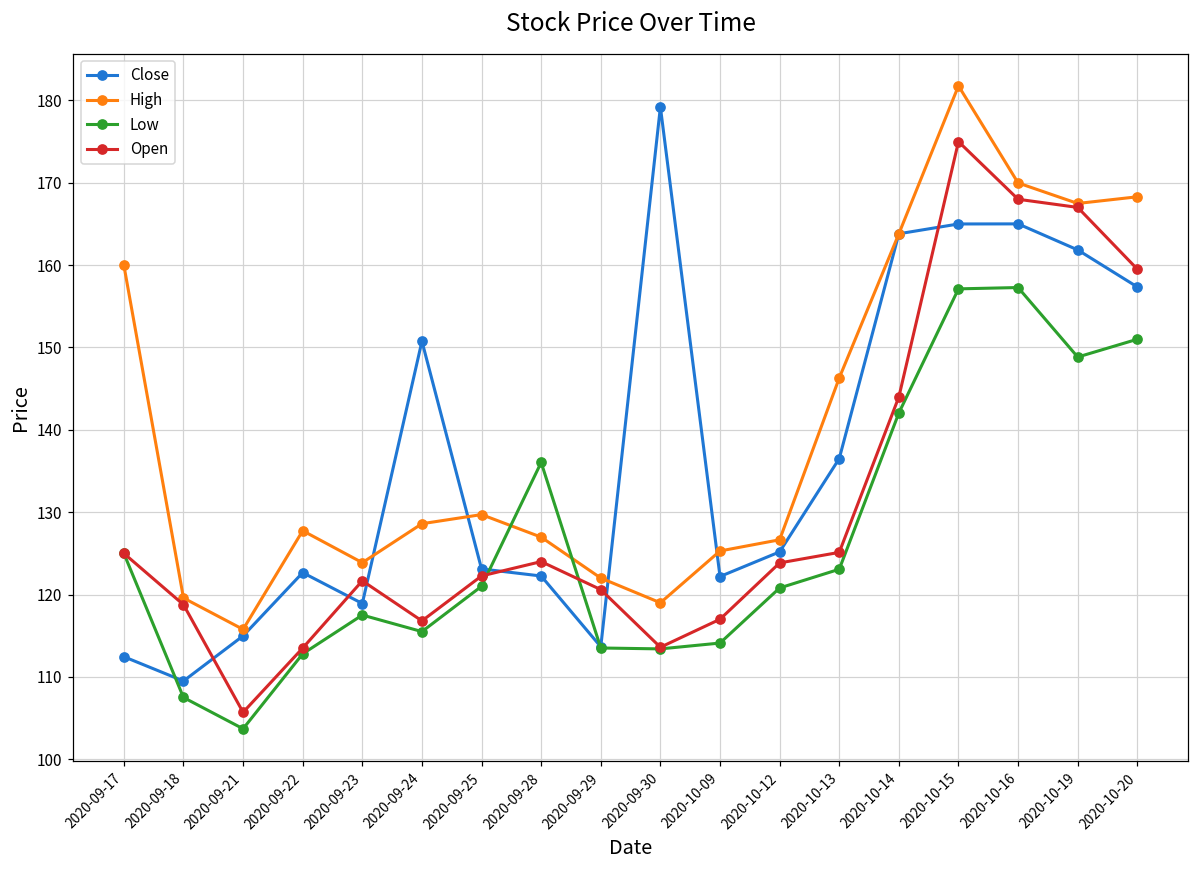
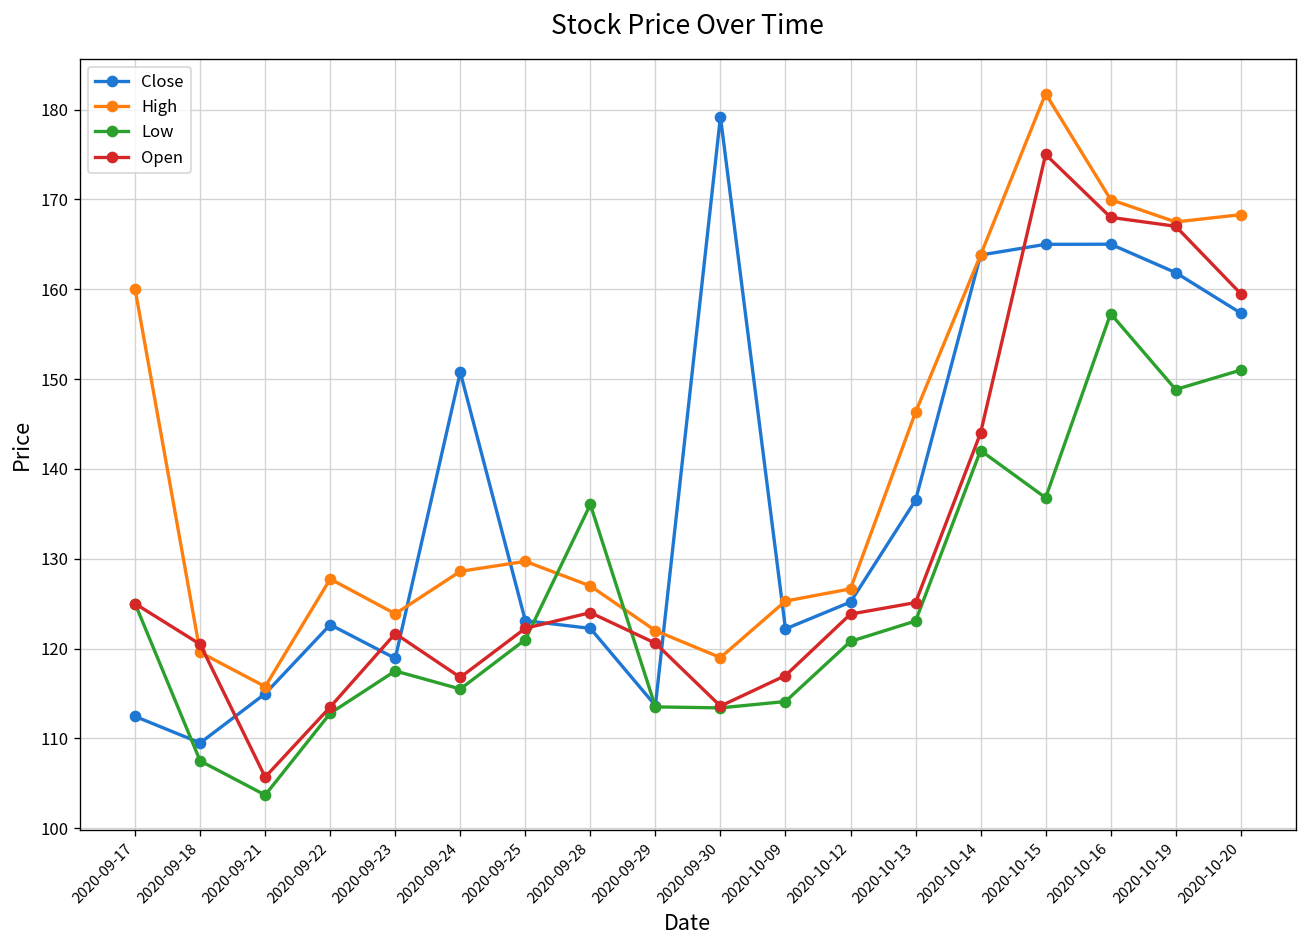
  {
    "Close": {
      "2020-09-17": 112,
      "2020-09-18": 110,
      "2020-09-21": 115,
      "2020-09-22": 123,
      "2020-09-23": 119,
      "2020-09-24": 151,
      "2020-09-25": 123,
      "2020-09-28": 122,
      "2020-09-30": 179,
      "2020-10-09": 122,
      "2020-10-12": 125,
      "2020-10-13": 137,
      "2020-10-15": 165,
      "2020-10-16": 165,
      "2020-10-19": 162,
      "2020-10-20": 157
    },
    "High": {
      "2020-09-17": 160,
      "2020-09-18": 120,
      "2020-09-21": 116,
      "2020-09-22": 128,
      "2020-09-23": 124,
      "2020-09-24": 129,
      "2020-09-25": 130,
      "2020-09-28": 127,
      "2020-09-29": 122,
      "2020-09-30": 119,
      "2020-10-09": 125,
      "2020-10-12": 127,
      "2020-10-13": 146,
      "2020-10-15": 182,
      "2020-10-16": 170,
      "2020-10-19": 167,
      "2020-10-20": 168
    },
    "Low": {
      "2020-09-18": 108,
      "2020-09-21": 104,
      "2020-09-22": 113,
      "2020-09-23": 118,
      "2020-09-24": 116,
      "2020-09-25": 121,
      "2020-09-28": 136,
      "2020-10-09": 114,
      "2020-10-12": 121,
      "2020-10-13": 123,
      "2020-10-14": 142,
-     "2020-10-15": 157,
+     "2020-10-15": 137,
      "2020-10-16": 157,
      "2020-10-19": 149,
      "2020-10-20": 151
    },
    "Open": {
-     "2020-09-18": 119,
+     "2020-09-18": 120,
      "2020-09-21": 106,
      "2020-09-22": 114,
      "2020-09-23": 122,
      "2020-09-24": 117,
      "2020-09-25": 122,
      "2020-09-28": 124,
      "2020-09-29": 121,
      "2020-10-09": 117,
      "2020-10-12": 124,
      "2020-10-13": 125,
      "2020-10-14": 144,
      "2020-10-15": 175,
      "2020-10-16": 168,
      "2020-10-19": 167,
      "2020-10-20": 160
    }
  }
